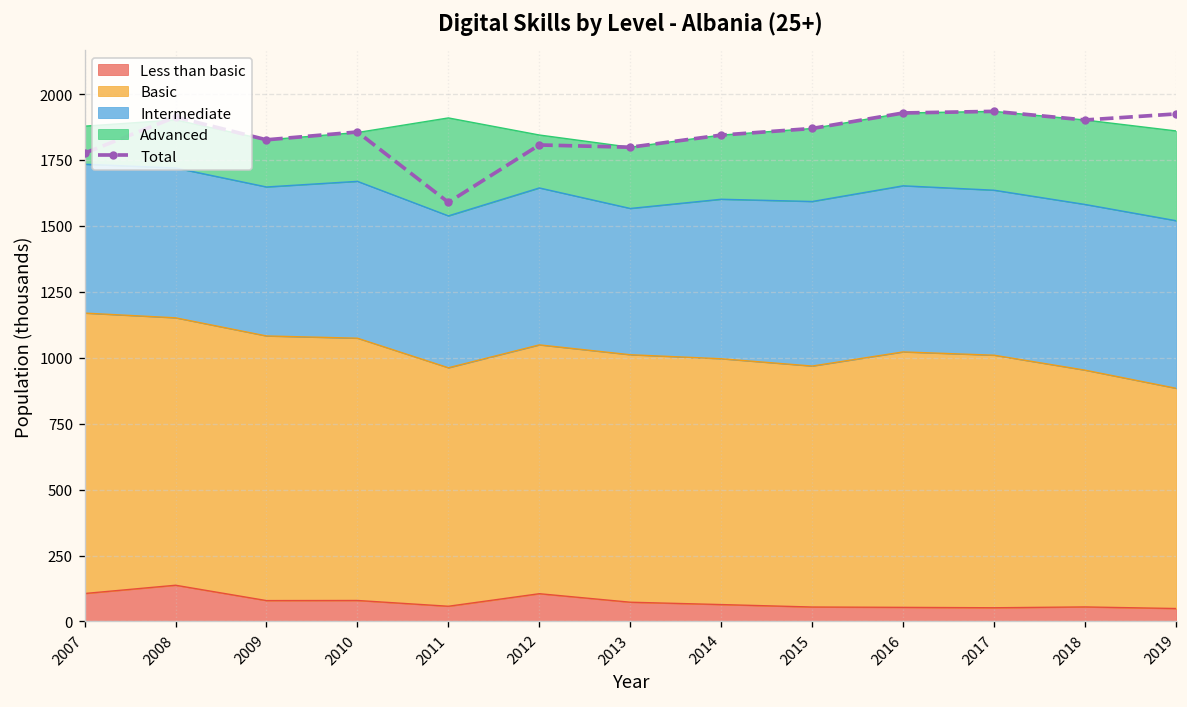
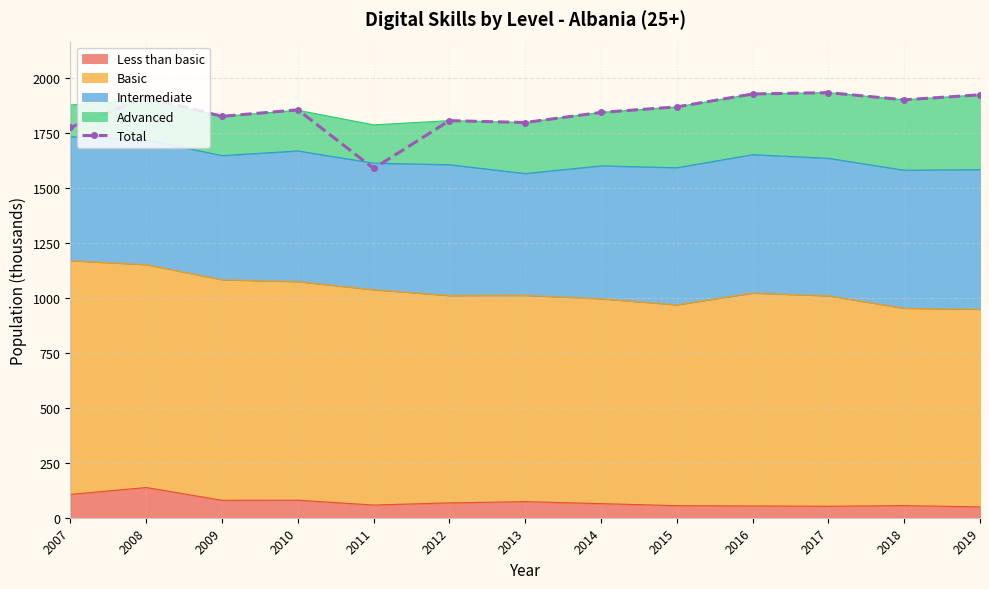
  {
    "Less than basic": {
      "2007": 110,
      "2008": 140,
      "2009": 80,
      "2010": 80,
      "2011": 60,
-     "2012": 110,
+     "2012": 70,
      "2013": 70,
      "2014": 60,
      "2015": 50,
      "2016": 50,
      "2017": 50,
      "2018": 60,
      "2019": 50
    },
    "Basic": {
      "2007": 1060,
      "2008": 1010,
      "2009": 1000,
      "2010": 990,
-     "2011": 900,
+     "2011": 980,
      "2012": 940,
      "2013": 940,
      "2014": 930,
      "2015": 910,
      "2016": 970,
      "2017": 960,
      "2018": 900,
-     "2019": 840
+     "2019": 900
    },
    "Intermediate": {
      "2007": 560,
      "2009": 570,
      "2010": 590,
      "2011": 580,
      "2012": 600,
      "2013": 550,
      "2014": 600,
      "2015": 620,
      "2016": 630,
      "2017": 630,
      "2018": 630,
      "2019": 640
    },
    "Advanced": {
      "2007": 140,
-     "2011": 370
+     "2011": 170
    },
    "Total": {
      "2007": 1780,
      "2011": 1590
    }
  }
